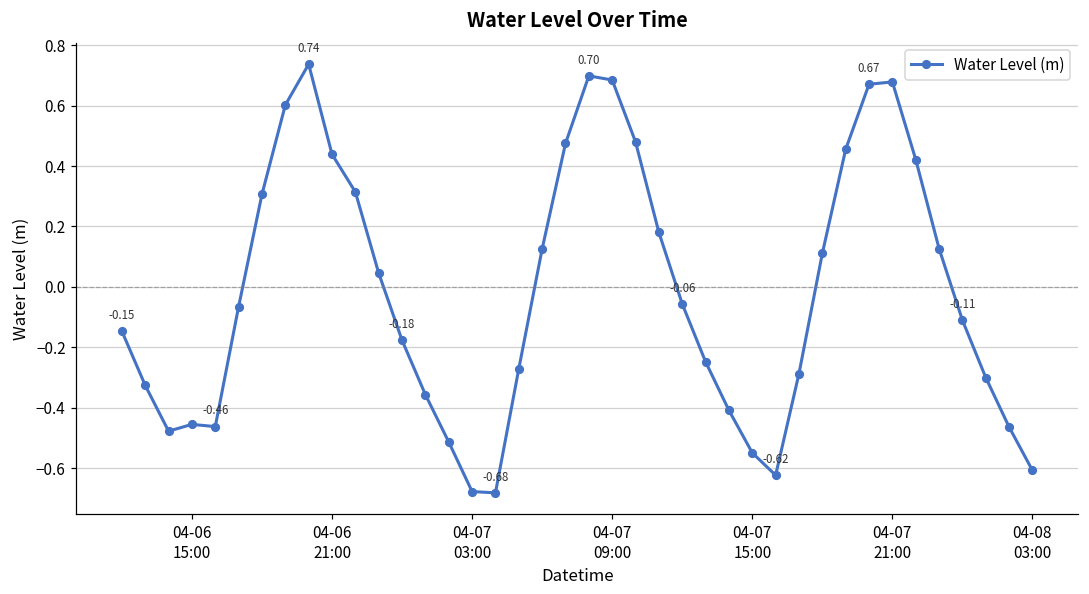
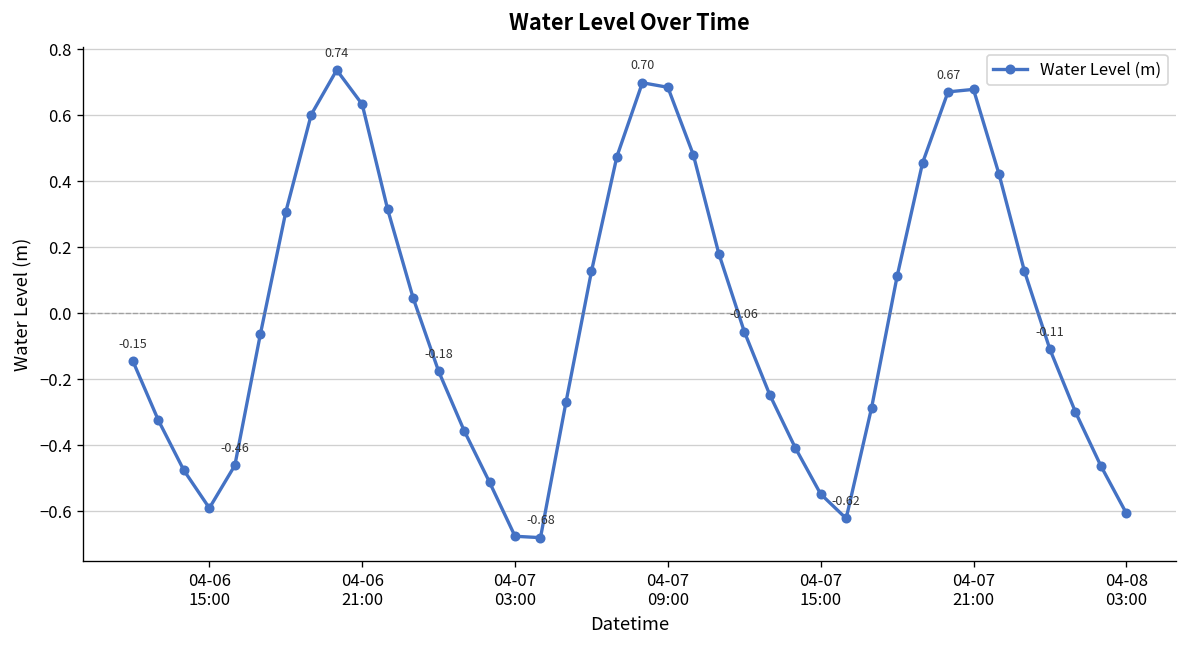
  {
-   "04-06 15:00": -0.45,
-   "04-06 21:00": 0.44,
+   "04-06 15:00": -0.59,
+   "04-06 21:00": 0.63,
    "04-07 09:00": 0.68,
    "04-07 21:00": 0.68,
    "04-08 03:00": -0.61
  }
